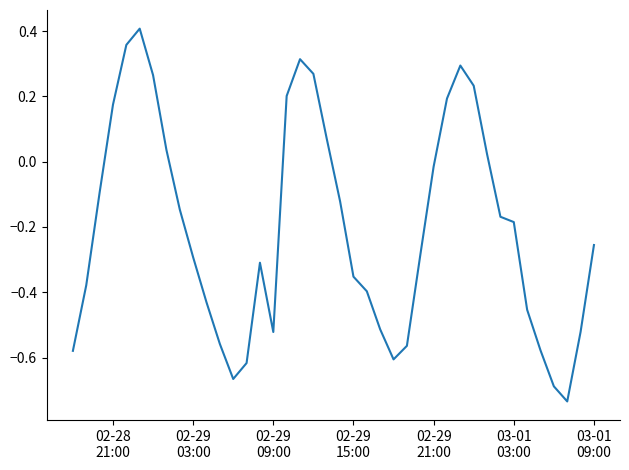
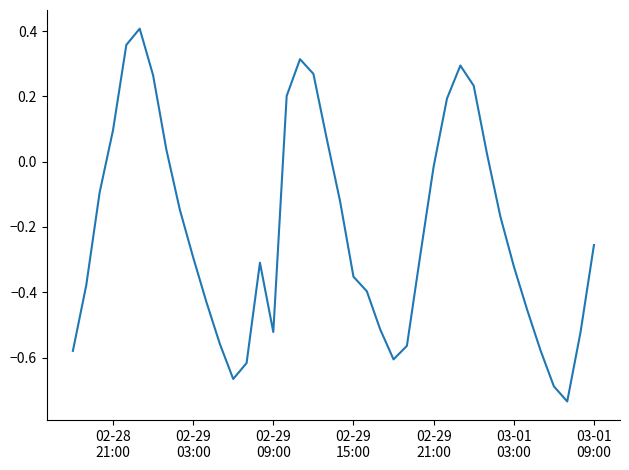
  {
-   "02-28 21:00": 0.17,
+   "02-28 21:00": 0.10,
    "02-29 03:00": -0.29,
    "02-29 09:00": -0.52,
    "02-29 15:00": -0.35,
    "02-29 21:00": -0.02,
-   "03-01 03:00": -0.18,
+   "03-01 03:00": -0.32,
    "03-01 09:00": -0.26
  }
